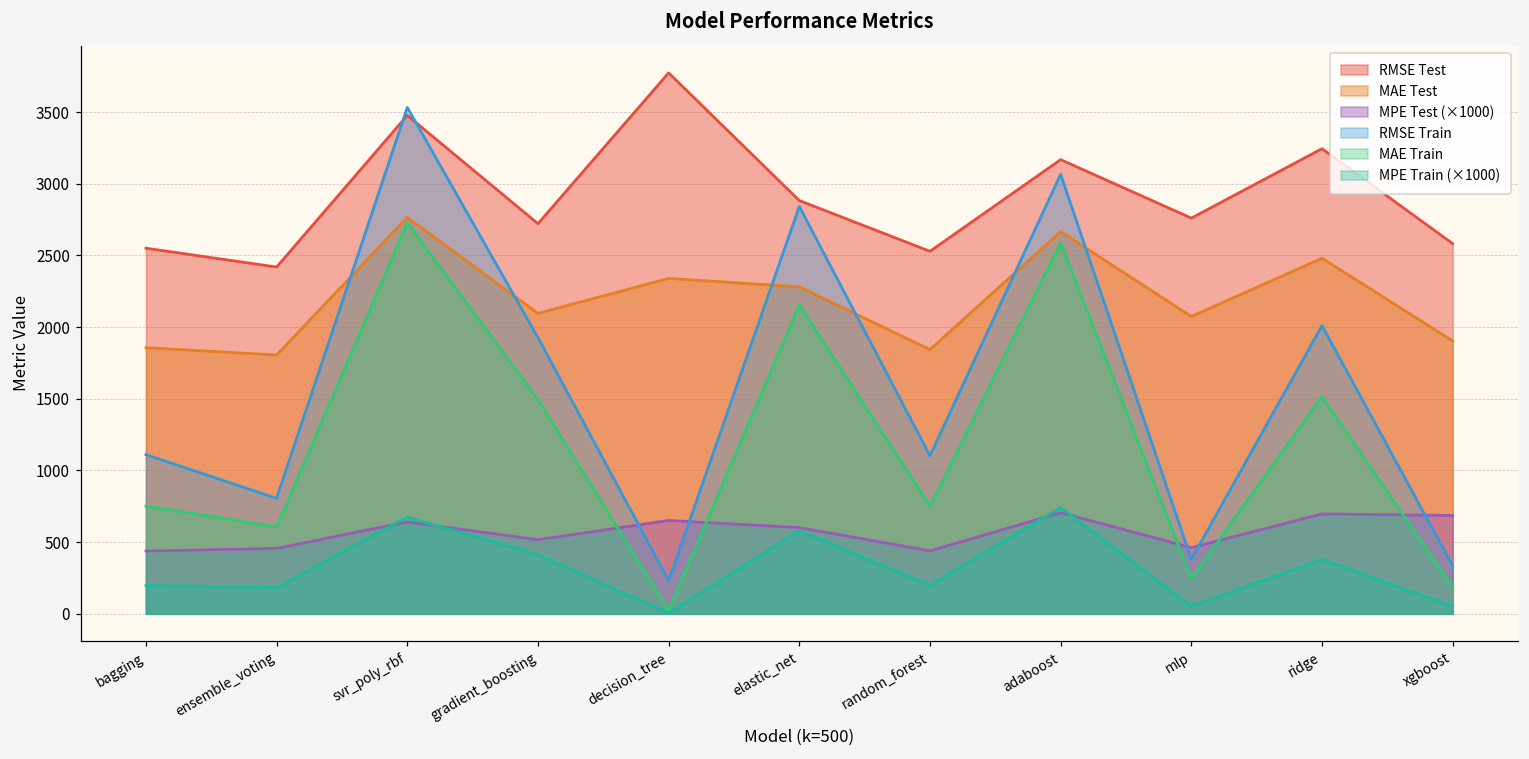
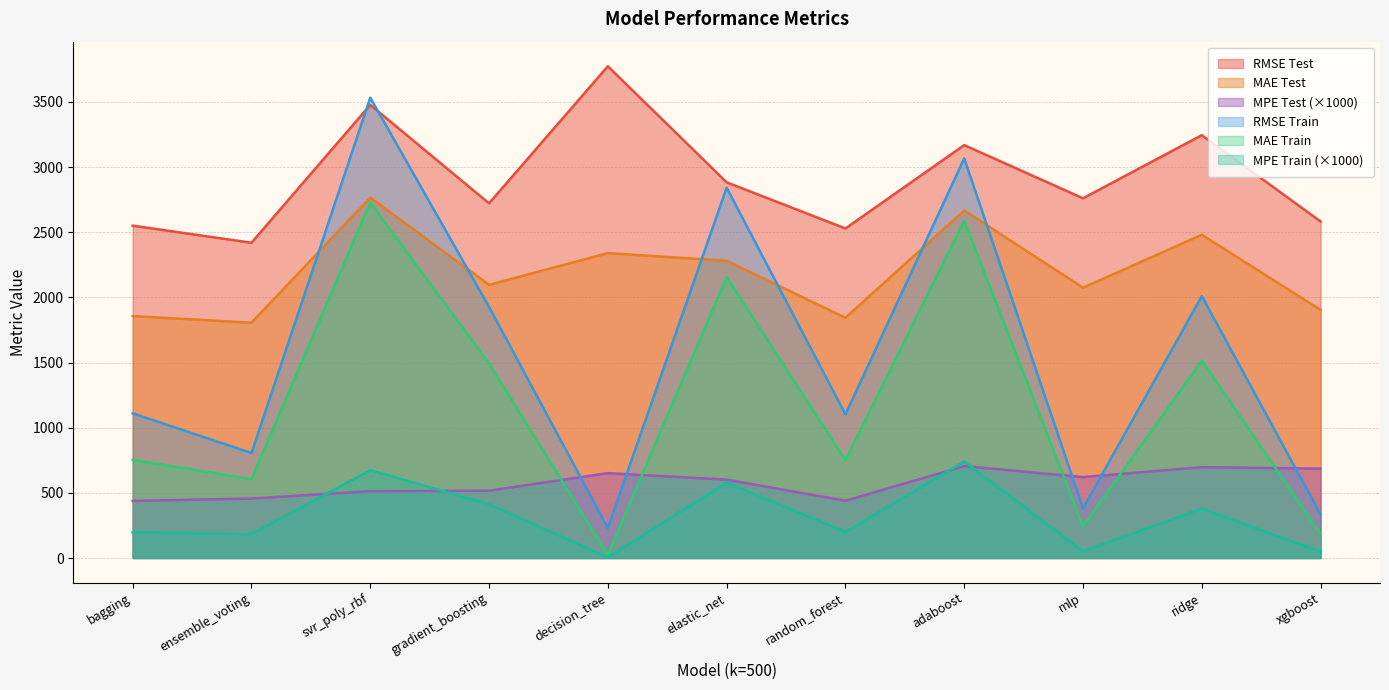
  {
    "MPE Test (×1000)": {
      "bagging": 440,
      "ensemble_voting": 460,
-     "svr_poly_rbf": 640,
+     "svr_poly_rbf": 510,
      "gradient_boosting": 520,
      "decision_tree": 650,
      "elastic_net": 600,
      "random_forest": 440,
      "adaboost": 710,
-     "mlp": 460,
+     "mlp": 620,
      "ridge": 700,
      "xgboost": 690
    }
  }
